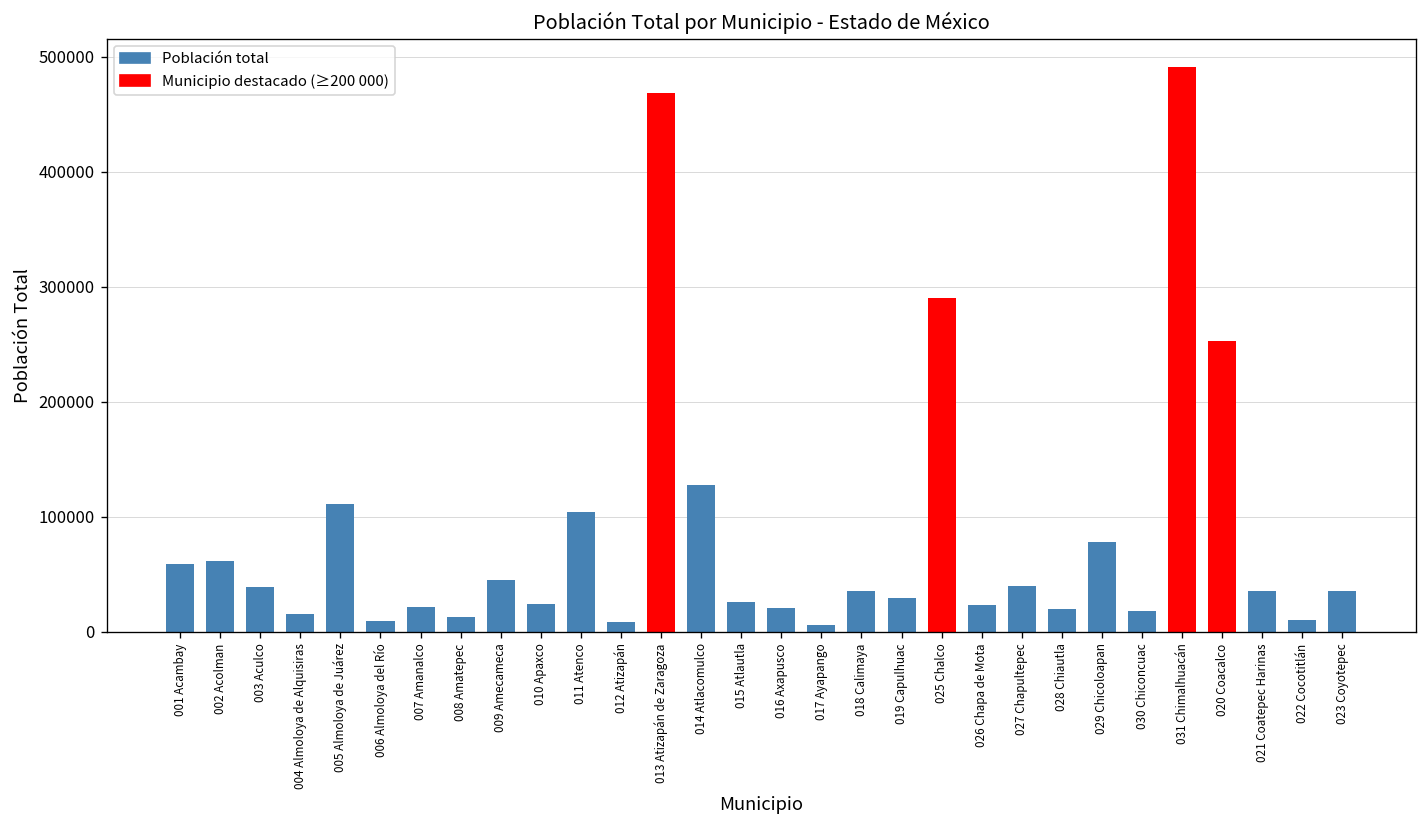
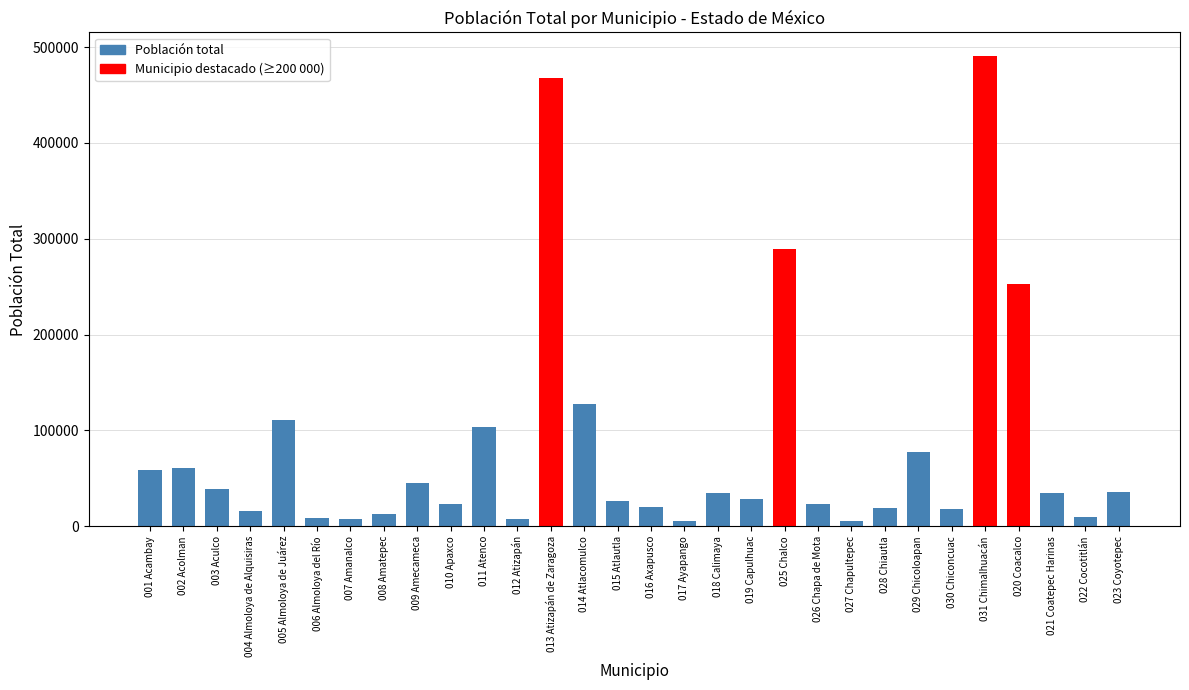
  {
    "001 Acambay": 60000,
    "002 Acolman": 60000,
    "003 Aculco": 40000,
    "004 Almoloya de Alquisiras": 20000,
    "005 Almoloya de Juárez": 110000,
    "006 Almoloya del Río": 10000,
-   "007 Amanalco": 20000,
+   "007 Amanalco": 10000,
    "008 Amatepec": 10000,
    "009 Amecameca": 50000,
    "010 Apaxco": 20000,
    "011 Atenco": 100000,
    "012 Atizapán": 10000,
    "013 Atizapán de Zaragoza": 470000,
    "014 Atlacomulco": 130000,
    "015 Atlautla": 30000,
    "016 Axapusco": 20000,
    "017 Ayapango": 10000,
    "018 Calimaya": 40000,
    "019 Capulhuac": 30000,
    "025 Chalco": 290000,
    "026 Chapa de Mota": 20000,
-   "027 Chapultepec": 40000,
+   "027 Chapultepec": 10000,
    "028 Chiautla": 20000,
    "029 Chicoloapan": 80000,
    "030 Chiconcuac": 20000,
    "031 Chimalhuacán": 490000,
    "020 Coacalco": 250000,
    "021 Coatepec Harinas": 40000,
    "022 Cocotitlán": 10000,
    "023 Coyotepec": 40000
  }
